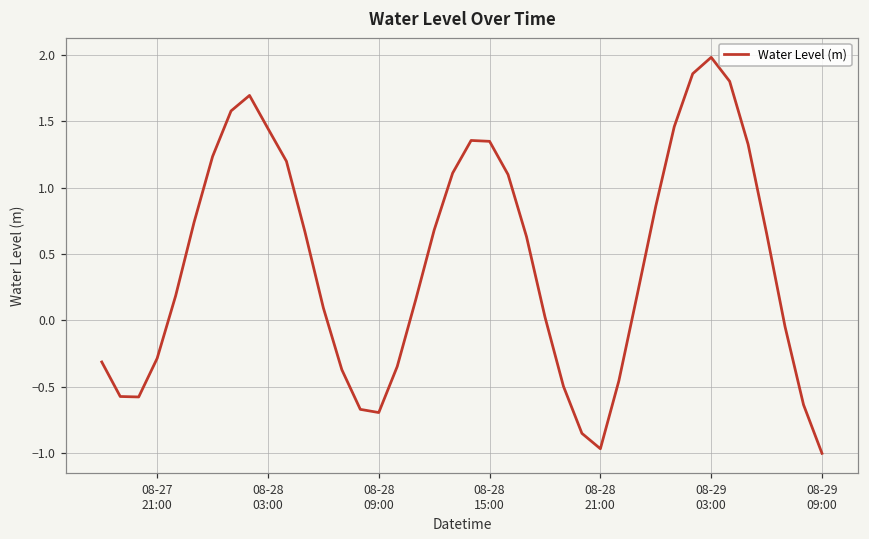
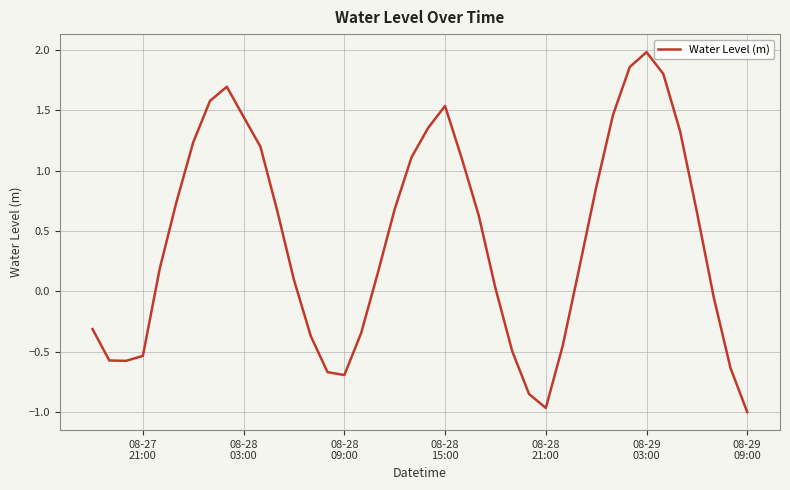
  {
-   "08-27 21:00": -0.28,
+   "08-27 21:00": -0.53,
    "08-28 03:00": 1.44,
    "08-28 09:00": -0.69,
-   "08-28 15:00": 1.35,
+   "08-28 15:00": 1.53,
    "08-28 21:00": -0.97,
    "08-29 03:00": 1.98,
    "08-29 09:00": -1.00
  }
